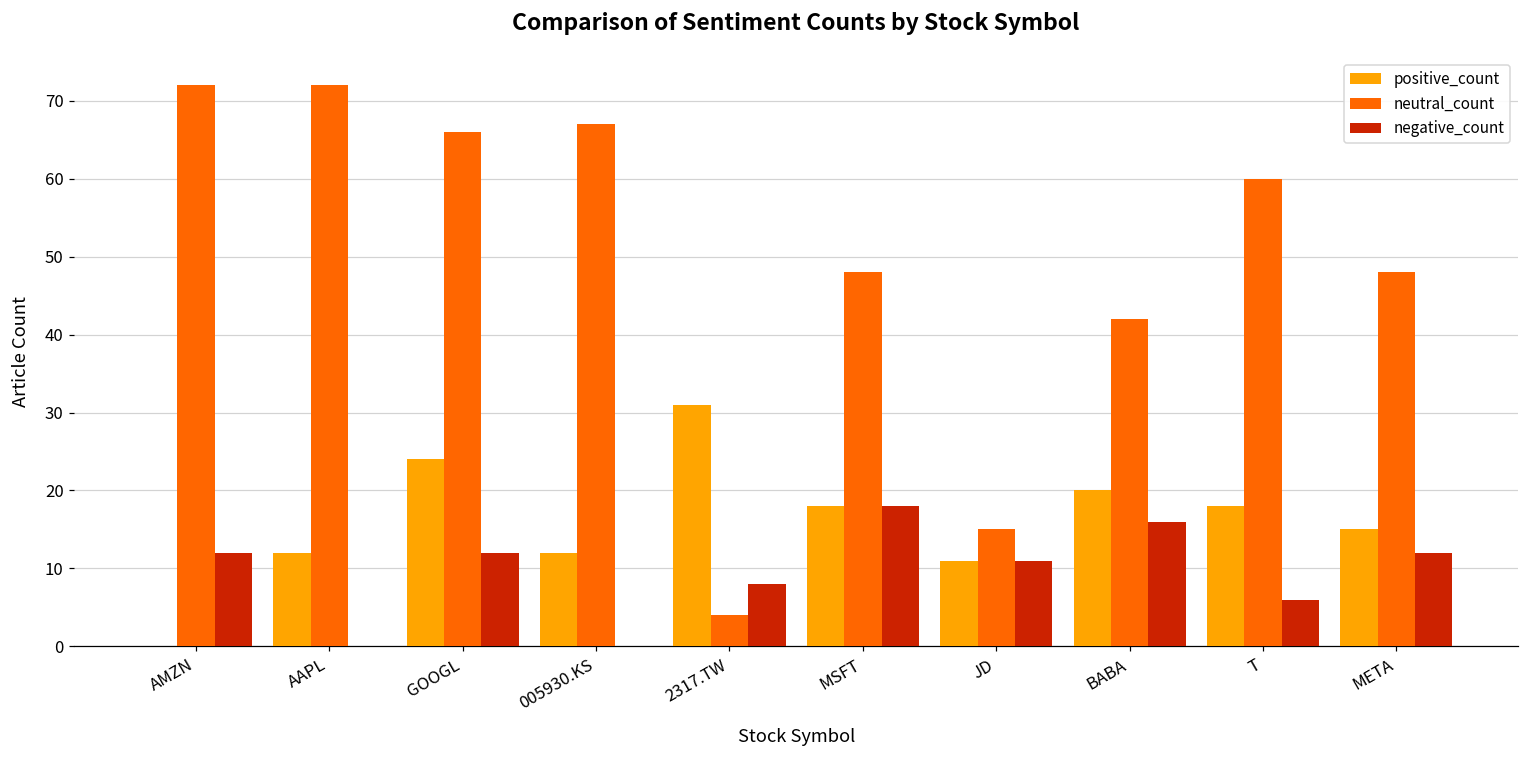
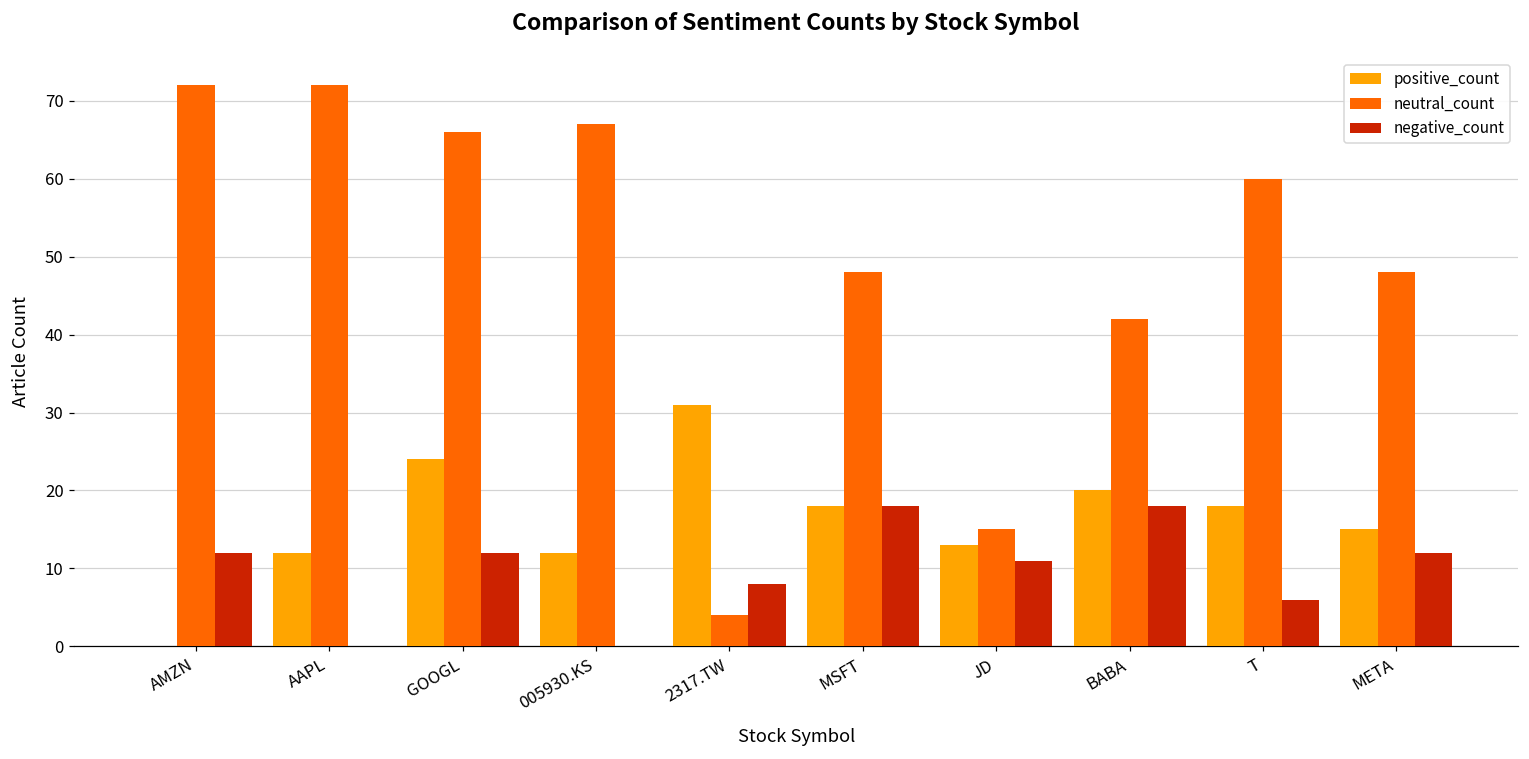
  {
    "positive_count": {
      "AMZN": 0,
      "AAPL": 12,
      "GOOGL": 24,
      "005930.KS": 12,
      "2317.TW": 31,
      "MSFT": 18,
-     "JD": 11,
+     "JD": 13,
      "BABA": 20,
      "T": 18,
      "META": 15
    },
    "neutral_count": {
      "AMZN": 72,
      "AAPL": 72,
      "GOOGL": 66,
      "005930.KS": 67,
      "2317.TW": 4,
      "MSFT": 48,
      "JD": 15,
      "BABA": 42,
      "T": 60,
      "META": 48
    },
    "negative_count": {
      "AMZN": 12,
      "AAPL": 0,
      "GOOGL": 12,
      "005930.KS": 0,
      "2317.TW": 8,
      "MSFT": 18,
      "JD": 11,
-     "BABA": 16,
+     "BABA": 18,
      "T": 6,
      "META": 12
    }
  }
